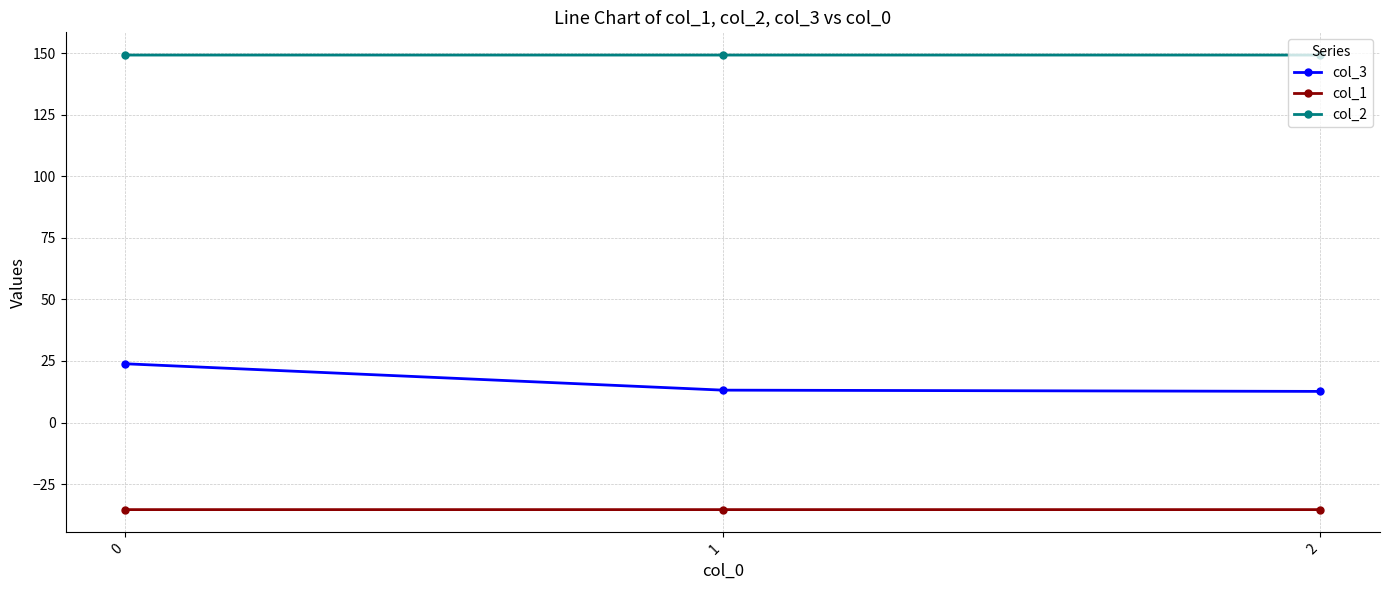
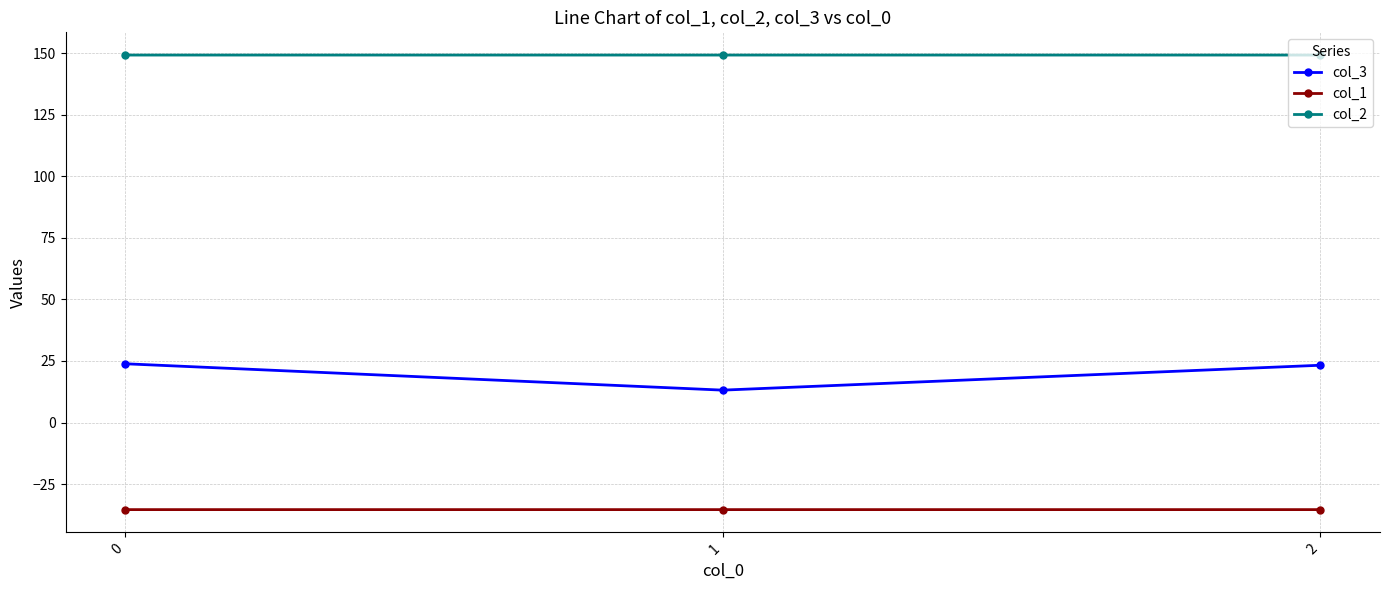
  {
    "col_3": {
      "0": 24,
      "1": 13,
-     "2": 13
+     "2": 23
    },
    "col_1": {
      "0": -35,
      "1": -35,
      "2": -35
    },
    "col_2": {
      "0": 149,
      "1": 149
    }
  }
